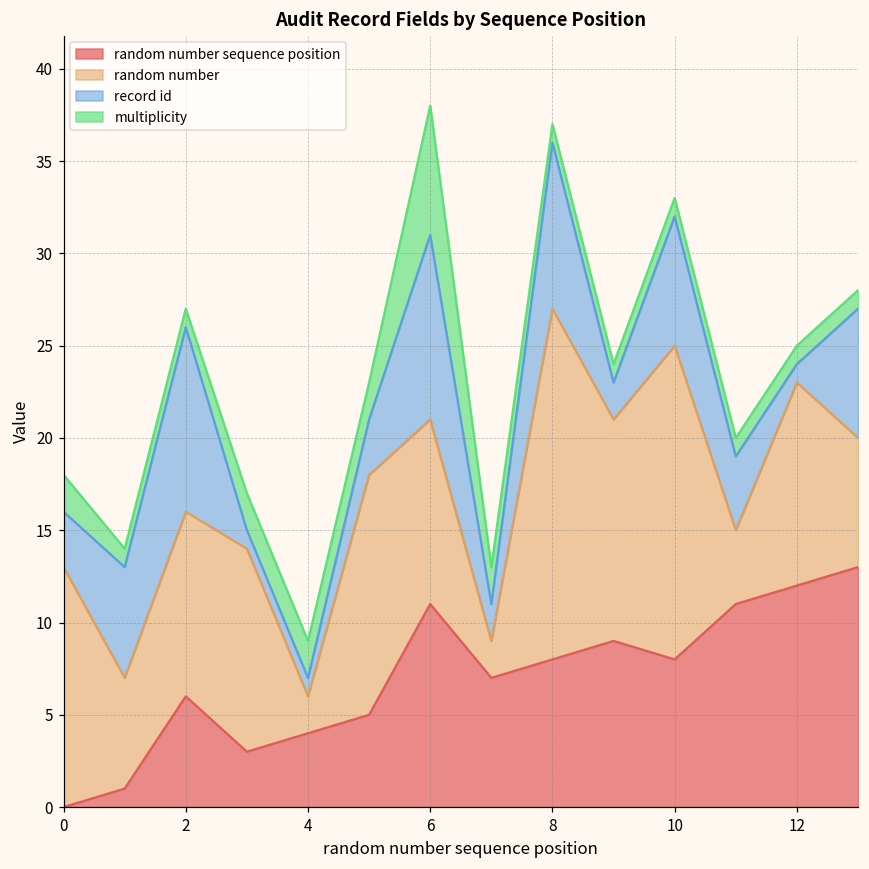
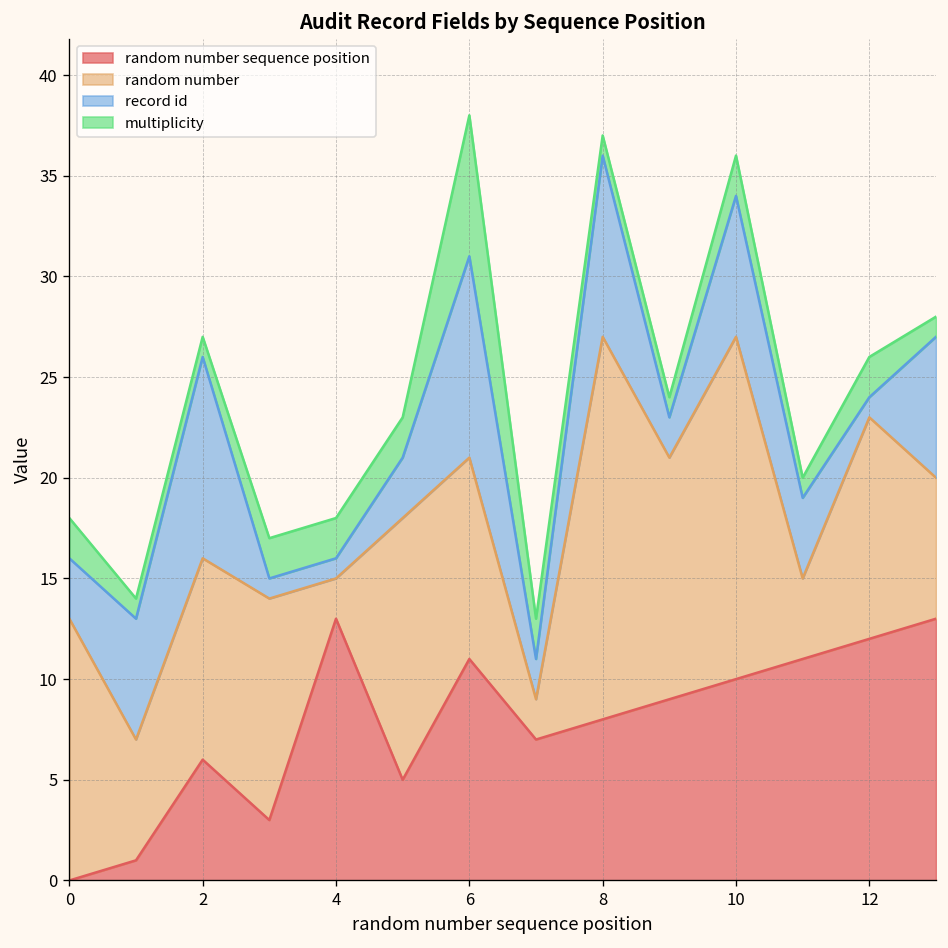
  {
    "random number sequence position": {
      "0": 0,
      "2": 6,
-     "4": 4,
+     "4": 13,
      "6": 11,
      "8": 8,
-     "10": 8,
+     "10": 10,
      "12": 12
    },
    "random number": {
      "0": 13,
      "2": 10,
      "4": 2,
      "6": 10,
      "8": 19,
      "10": 17,
      "12": 11
    },
    "record id": {
      "0": 3,
      "2": 10,
      "4": 1,
      "6": 10,
      "8": 9,
      "10": 7,
      "12": 1
    },
    "multiplicity": {
      "0": 2,
      "2": 1,
      "4": 2,
      "6": 7,
      "8": 1,
-     "10": 1,
-     "12": 1
+     "10": 2,
+     "12": 2
    }
  }
